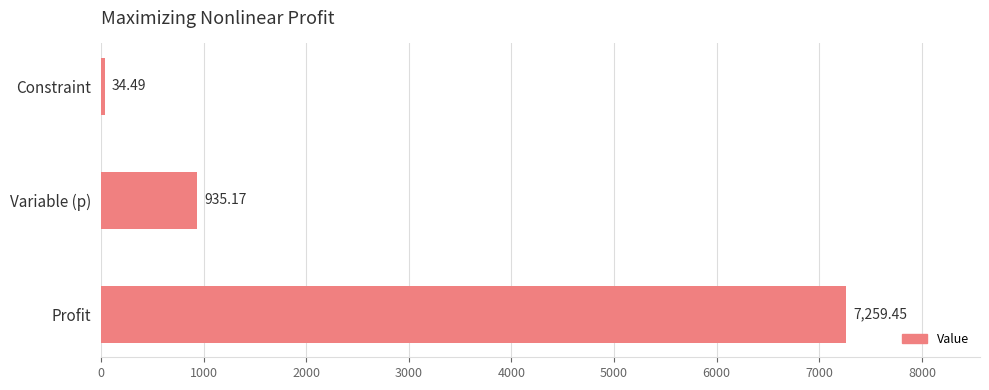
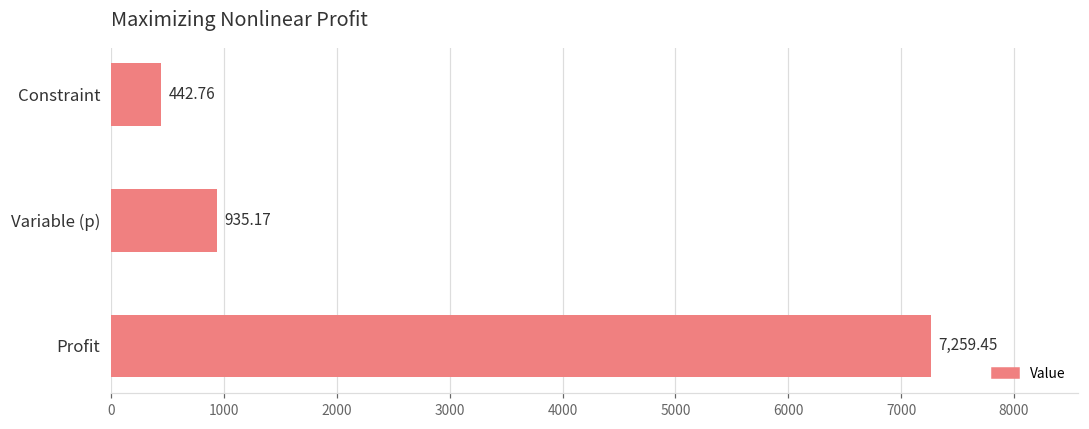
  {
-   "Constraint": "34.49",
+   "Constraint": "442.76",
    "Variable (p)": "935.17",
    "Profit": "7,259.45"
  }
